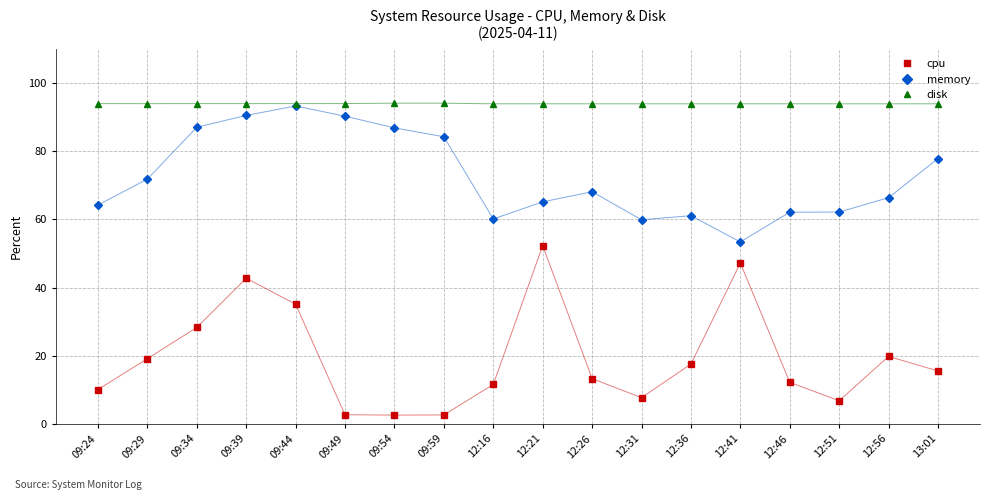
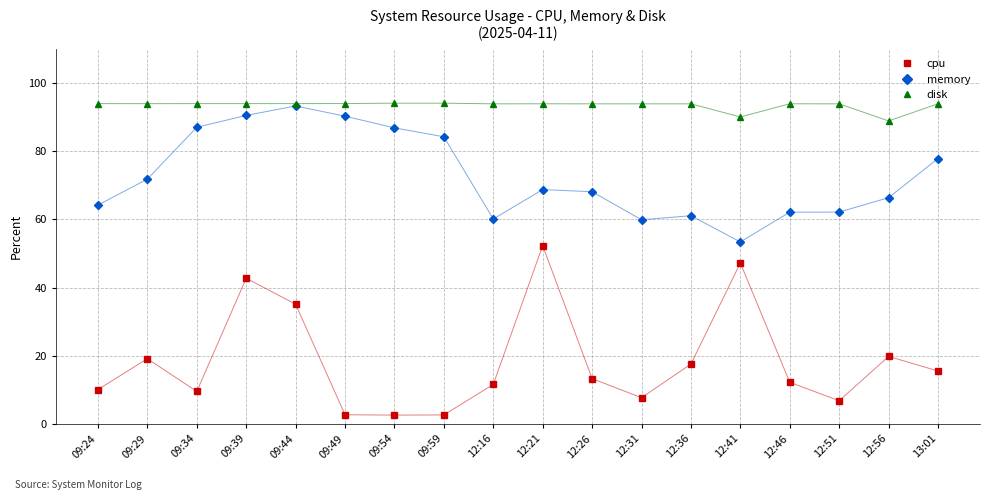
  {
    "cpu": {
      "09:24": 10,
      "09:29": 19,
-     "09:34": 28,
+     "09:34": 10,
      "09:39": 43,
      "09:44": 35,
      "09:49": 3,
      "09:54": 3,
      "09:59": 3,
      "12:16": 12,
      "12:21": 52,
      "12:26": 13,
      "12:31": 8,
      "12:36": 18,
      "12:41": 47,
      "12:46": 12,
      "12:51": 7,
      "12:56": 20,
      "13:01": 16
    },
    "memory": {
      "09:24": 64,
      "09:29": 72,
      "09:34": 87,
      "09:39": 91,
      "09:49": 90,
      "09:54": 87,
      "09:59": 84,
      "12:16": 60,
-     "12:21": 65,
+     "12:21": 69,
      "12:26": 68,
      "12:31": 60,
      "12:36": 61,
      "12:41": 53,
      "12:46": 62,
      "12:51": 62,
      "12:56": 66,
      "13:01": 78
    },
    "disk": {
      "09:24": 94,
      "09:29": 94,
      "09:34": 94,
      "09:39": 94,
      "09:49": 94,
      "09:54": 94,
      "09:59": 94,
      "12:16": 94,
      "12:21": 94,
      "12:26": 94,
      "12:31": 94,
      "12:36": 94,
-     "12:41": 94,
+     "12:41": 90,
      "12:46": 94,
      "12:51": 94,
-     "12:56": 94,
+     "12:56": 89,
      "13:01": 94
    }
  }
